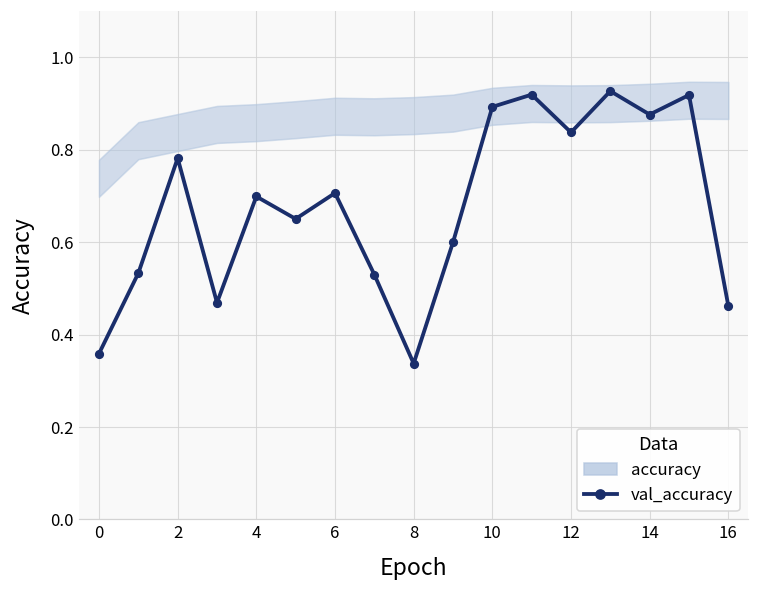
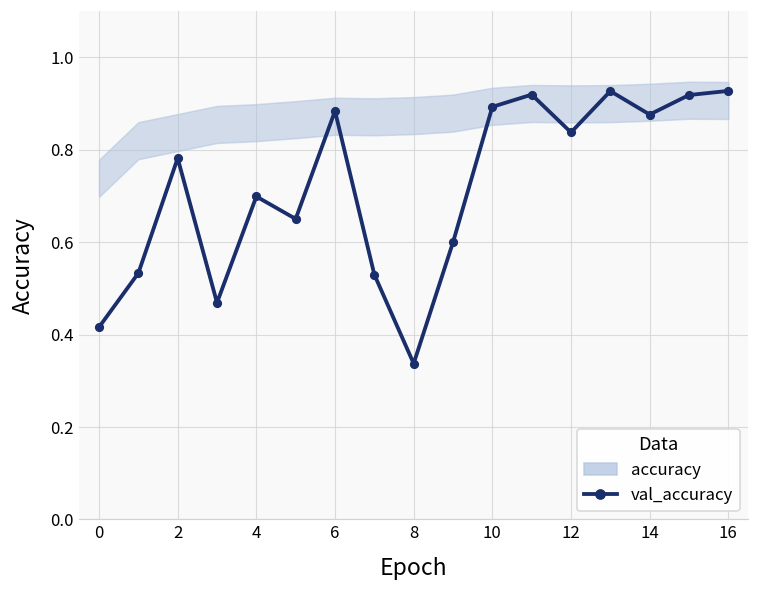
  {
    "val_accuracy": {
-     "0": 0.36,
+     "0": 0.42,
      "2": 0.78,
      "4": 0.70,
-     "6": 0.71,
+     "6": 0.88,
      "8": 0.34,
      "10": 0.89,
      "12": 0.84,
      "14": 0.88,
-     "16": 0.46
+     "16": 0.93
    }
  }
